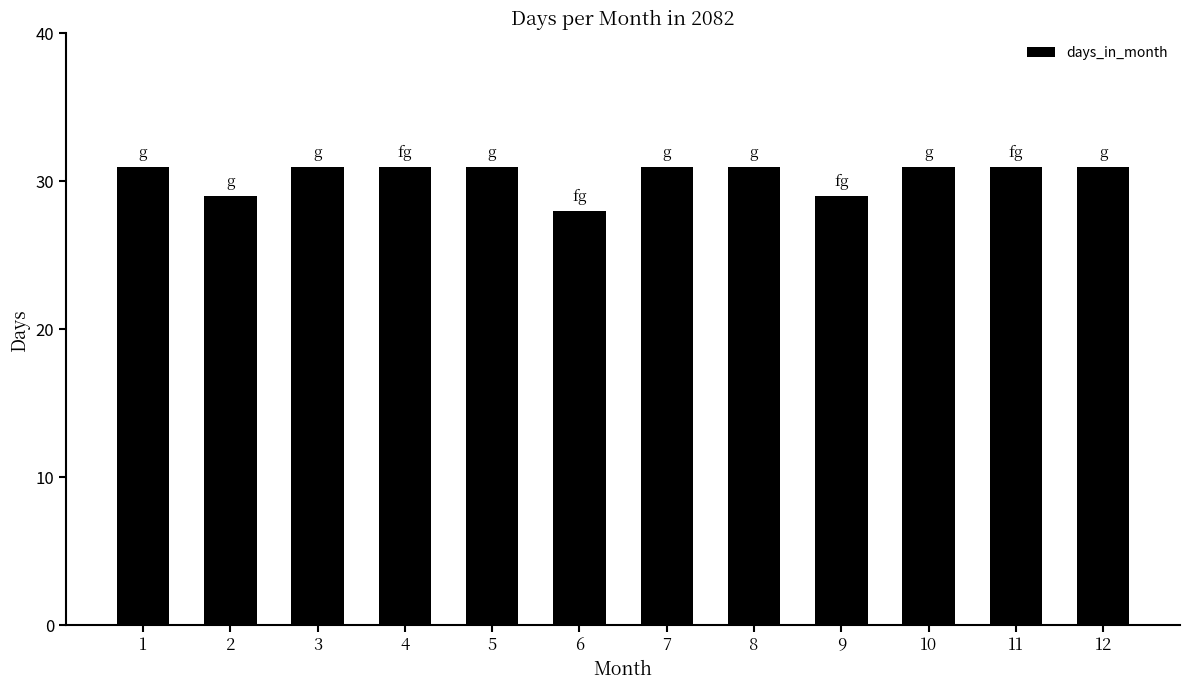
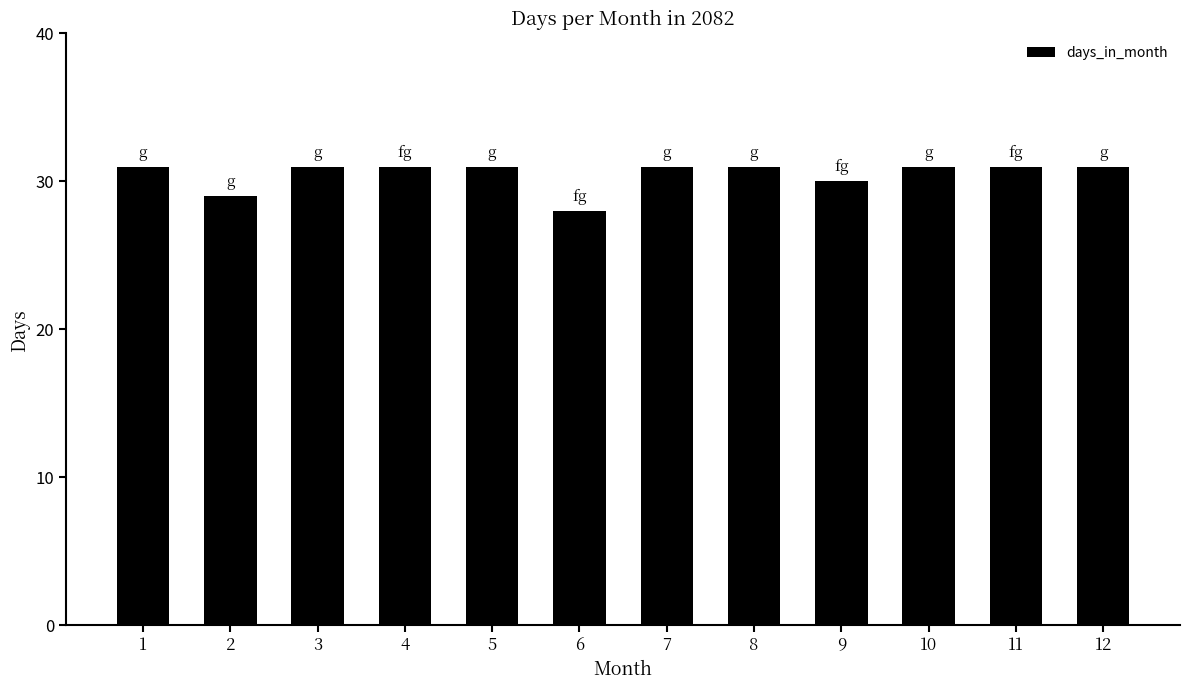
  {
    "1": 31,
    "2": 29,
    "3": 31,
    "4": 31,
    "5": 31,
    "6": 28,
    "7": 31,
    "8": 31,
-   "9": 29,
+   "9": 30,
    "10": 31,
    "11": 31,
    "12": 31
  }
